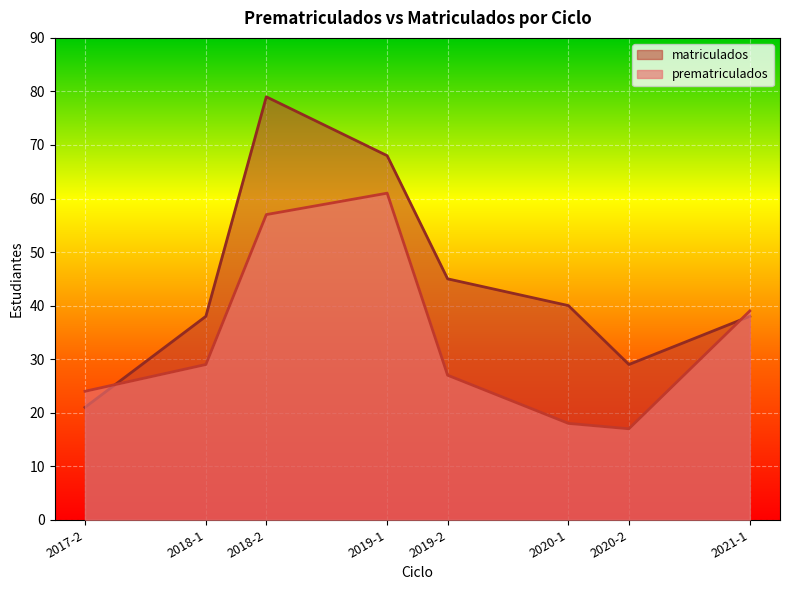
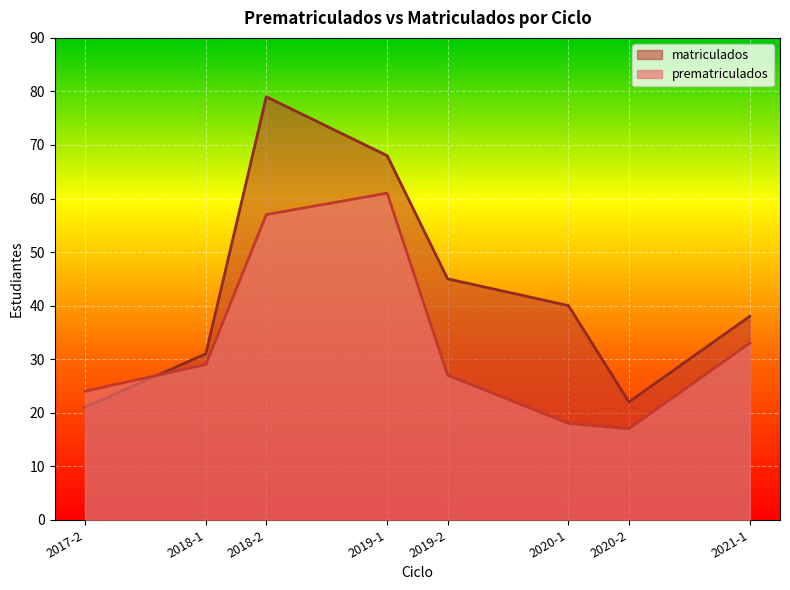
  {
    "matriculados": {
      "2017-2": 21,
-     "2018-1": 38,
+     "2018-1": 31,
      "2018-2": 79,
      "2019-1": 68,
      "2019-2": 45,
      "2020-1": 40,
-     "2020-2": 29,
+     "2020-2": 22,
      "2021-1": 38
    },
    "prematriculados": {
      "2017-2": 24,
      "2018-1": 29,
      "2018-2": 57,
      "2019-1": 61,
      "2019-2": 27,
      "2020-1": 18,
      "2020-2": 17,
-     "2021-1": 39
+     "2021-1": 33
    }
  }
